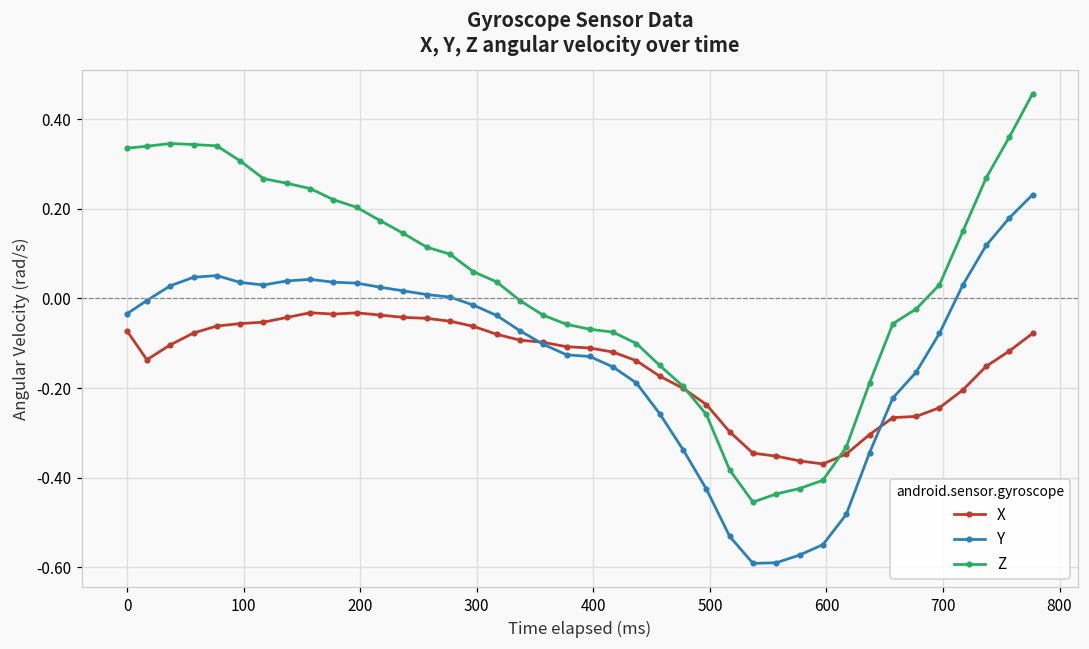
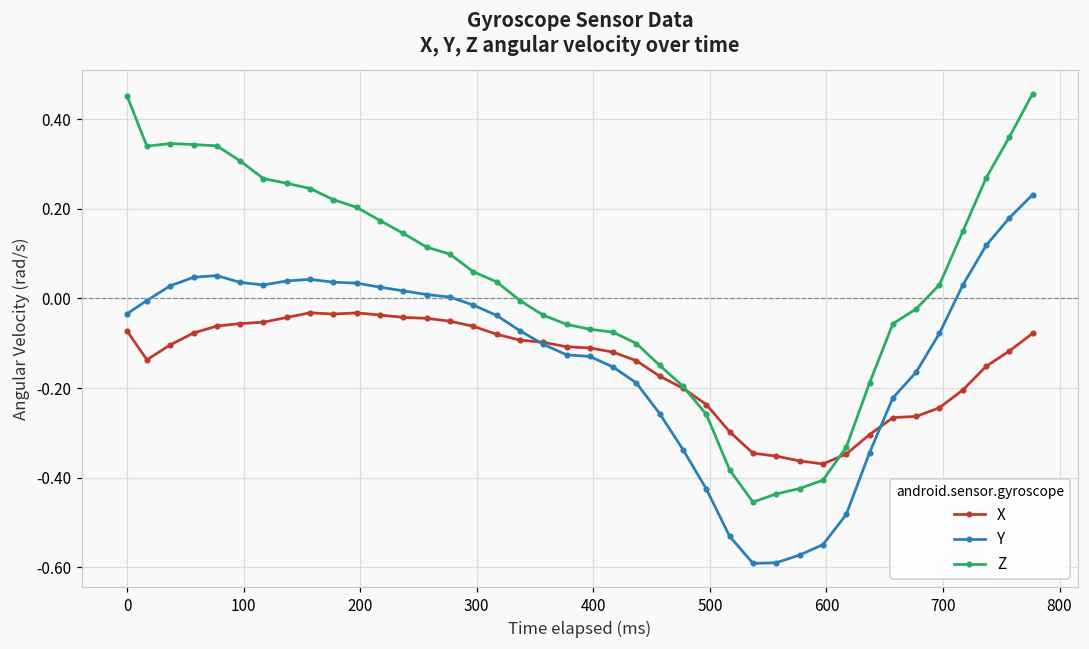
  {
    "X": {
      "0": -0.07
    },
    "Y": {
      "0": -0.03
    },
    "Z": {
-     "0": 0.34
+     "0": 0.45
    }
  }
